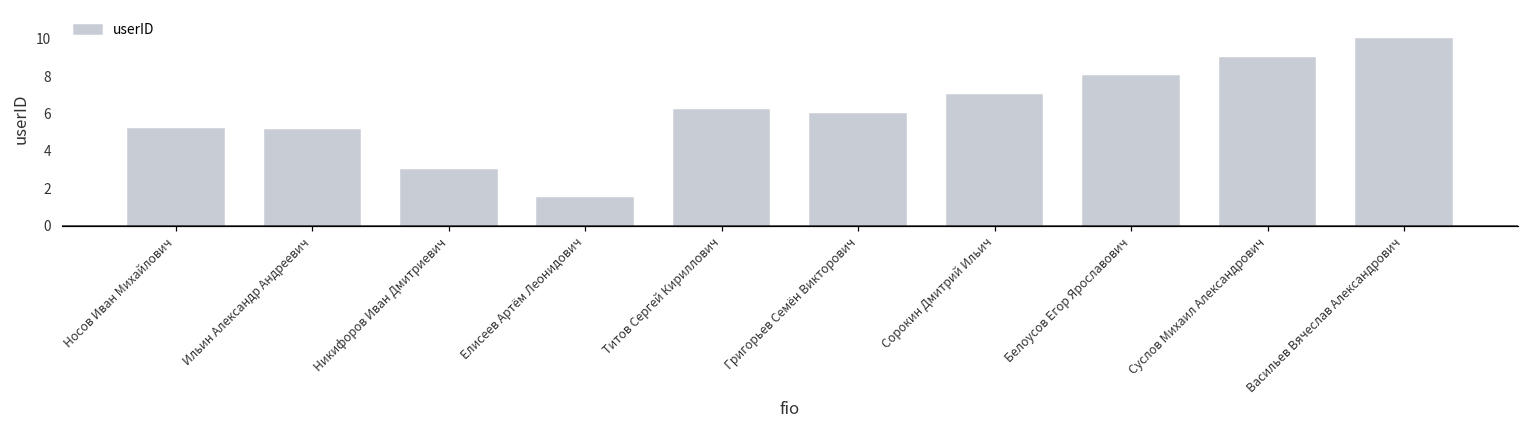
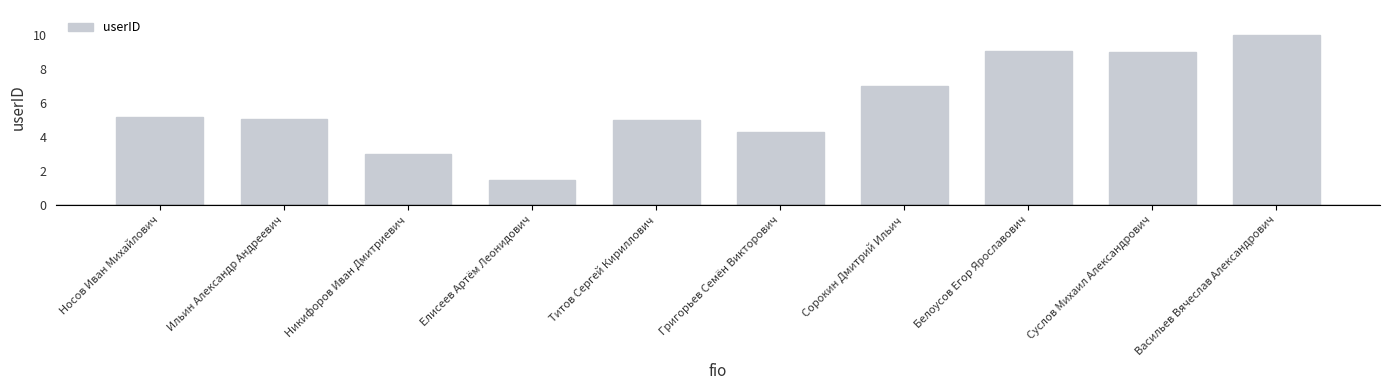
  {
    "Носов Иван Михайлович": 5.2,
    "Ильин Александр Андреевич": 5.1,
    "Никифоров Иван Дмитриевич": 3.0,
    "Елисеев Артём Леонидович": 1.5,
-   "Титов Сергей Кириллович": 6.2,
-   "Григорьев Семён Викторович": 6.0,
+   "Титов Сергей Кириллович": 5.0,
+   "Григорьев Семён Викторович": 4.3,
    "Сорокин Дмитрий Ильич": 7.0,
-   "Белоусов Егор Ярославович": 8.0,
+   "Белоусов Егор Ярославович": 9.1,
    "Суслов Михаил Александрович": 9.0,
    "Васильев Вячеслав Александрович": 10.0
  }
